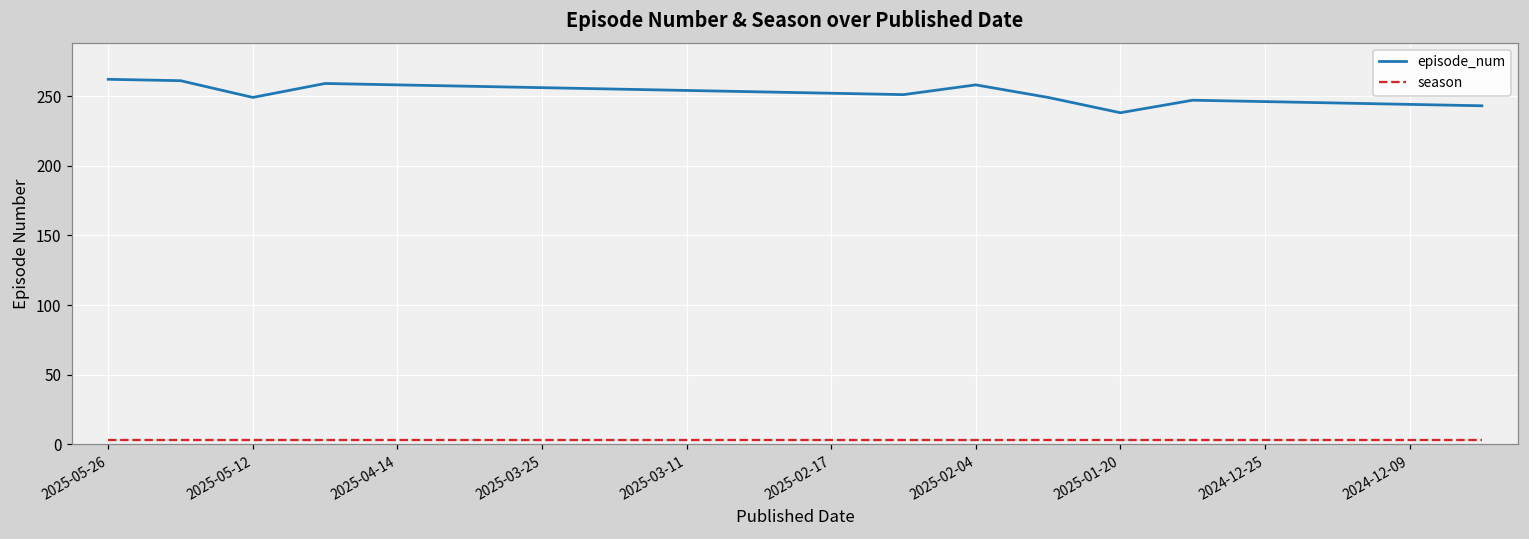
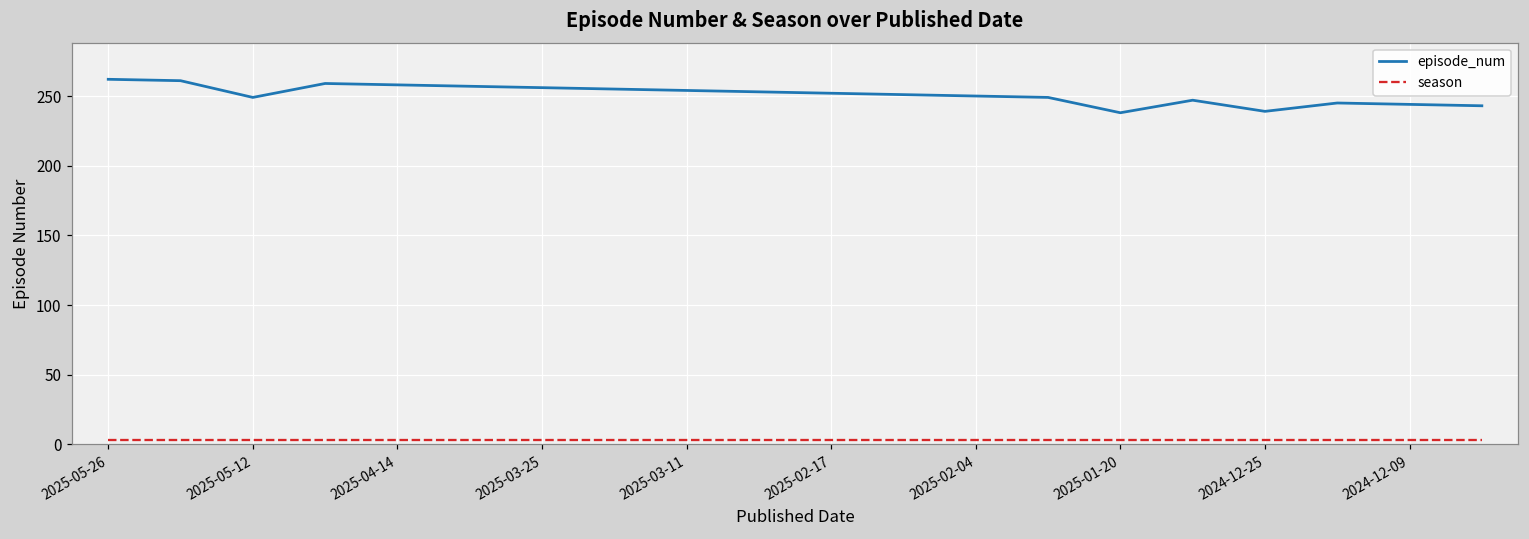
  {
    "episode_num": {
      "2025-05-26": 262,
      "2025-05-12": 249,
      "2025-04-14": 258,
      "2025-03-25": 256,
      "2025-03-11": 254,
      "2025-02-17": 252,
-     "2025-02-04": 258,
+     "2025-02-04": 250,
      "2025-01-20": 238,
-     "2024-12-25": 246,
+     "2024-12-25": 239,
      "2024-12-09": 244
    },
    "season": {
      "2025-05-26": 3,
      "2025-05-12": 3,
      "2025-04-14": 3,
      "2025-03-25": 3,
      "2025-03-11": 3,
      "2025-02-17": 3,
      "2025-02-04": 3,
      "2025-01-20": 3,
      "2024-12-25": 3,
      "2024-12-09": 3
    }
  }
